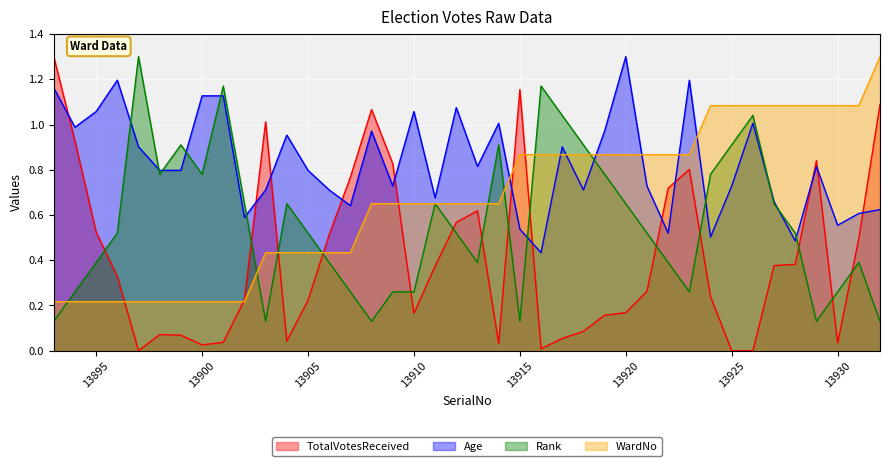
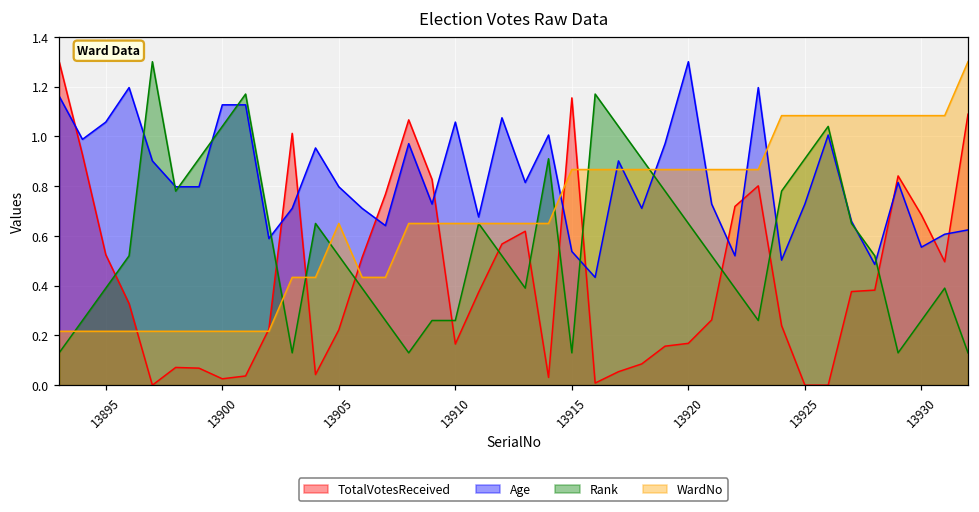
  {
    "TotalVotesReceived": {
      "13895": 0.52,
      "13900": 0.03,
      "13905": 0.22,
      "13910": 0.17,
      "13915": 1.15,
      "13920": 0.17,
      "13925": 0.00,
-     "13930": 0.03
+     "13930": 0.68
    },
    "Age": {
      "13895": 1.06,
      "13900": 1.13,
      "13905": 0.80,
      "13910": 1.06,
      "13915": 0.54,
      "13920": 1.30,
      "13925": 0.73,
      "13930": 0.55
    },
    "Rank": {
      "13895": 0.39,
-     "13900": 0.78,
+     "13900": 1.04,
      "13905": 0.52,
      "13910": 0.26,
      "13915": 0.13,
      "13920": 0.65,
      "13925": 0.91,
      "13930": 0.26
    },
    "WardNo": {
      "13895": 0.22,
      "13900": 0.22,
-     "13905": 0.43,
+     "13905": 0.65,
      "13910": 0.65,
      "13915": 0.87,
      "13920": 0.87,
      "13925": 1.08,
      "13930": 1.08
    }
  }
